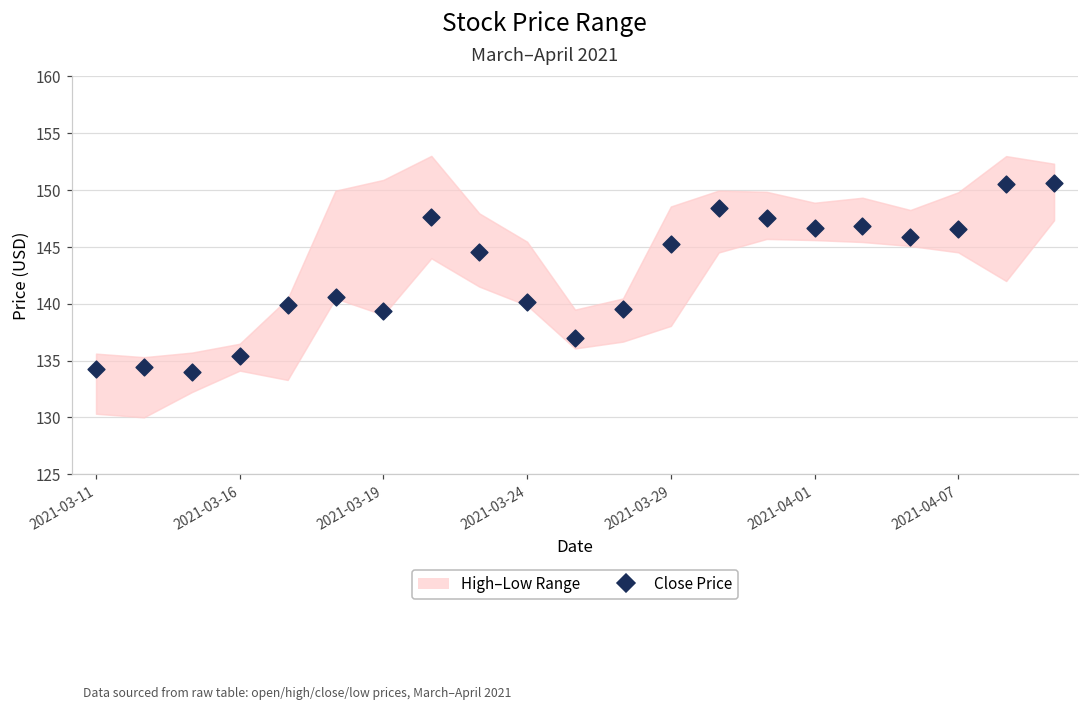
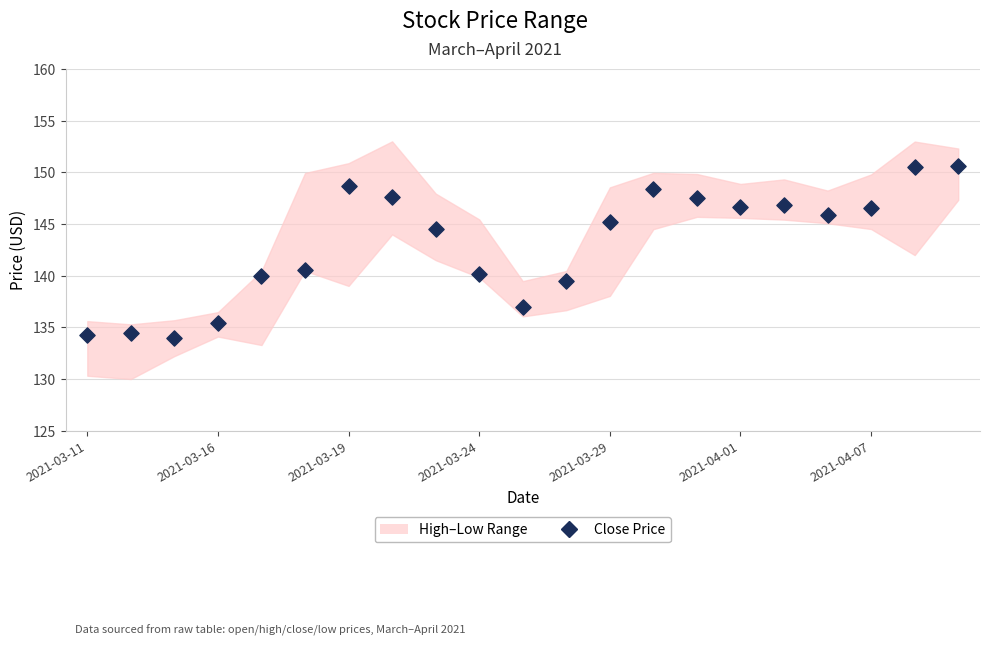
  {
    "Close Price": {
-     "2021-03-19": 139.4
+     "2021-03-19": 148.7
    }
  }
